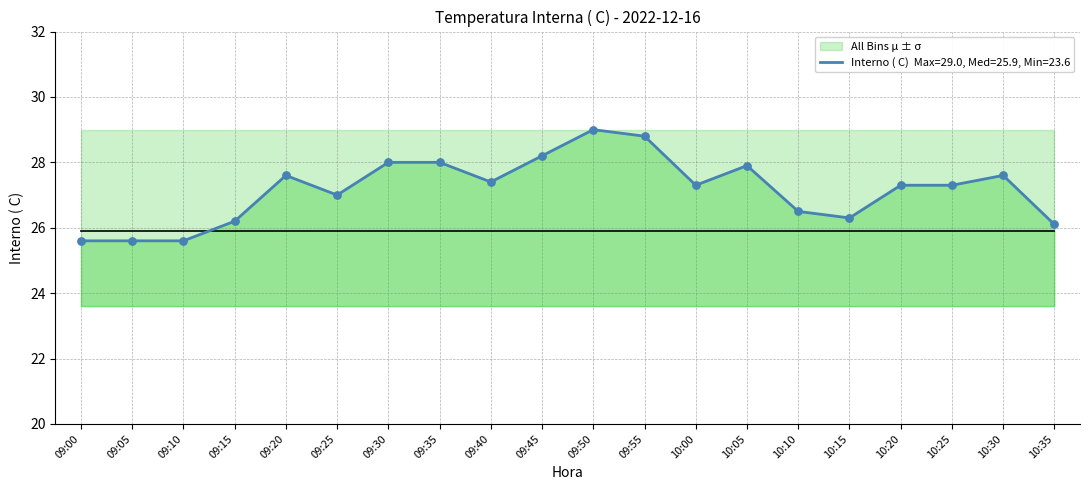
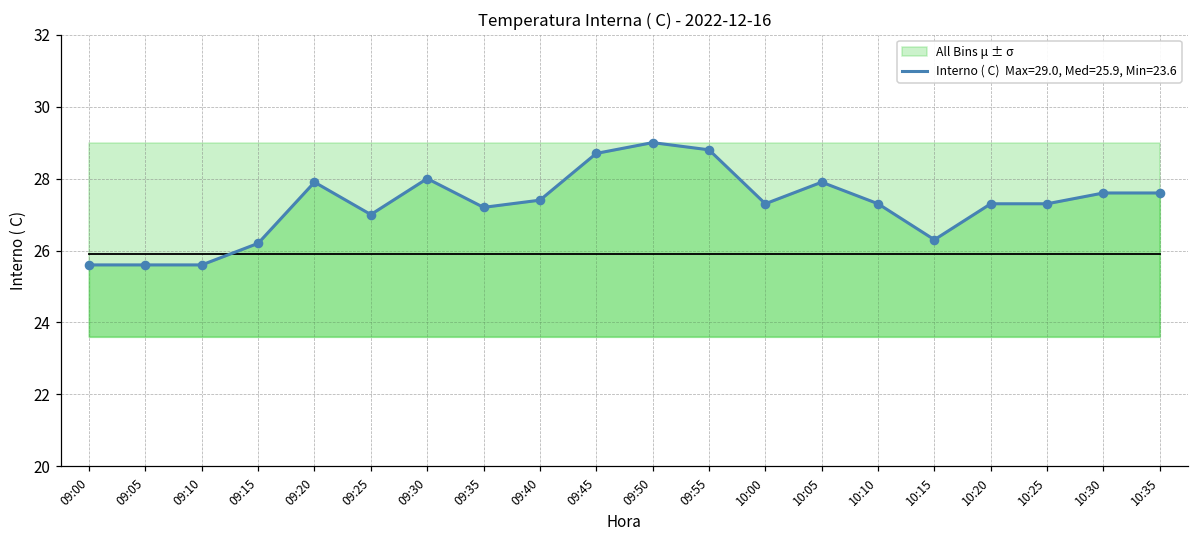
  {
    "All Bins μ ± σ": {
      "09:00": 29.0,
      "09:05": 29.0,
      "09:10": 29.0,
      "09:15": 29.0,
      "09:20": 29.0,
      "09:25": 29.0,
      "09:30": 29.0,
      "09:35": 29.0,
      "09:40": 29.0,
      "09:45": 29.0,
      "09:55": 29.0,
      "10:00": 29.0,
      "10:05": 29.0,
      "10:10": 29.0,
      "10:15": 29.0,
      "10:20": 29.0,
      "10:25": 29.0,
      "10:30": 29.0,
      "10:35": 29.0
    },
    "Interno ( C) Max=29.0, Med=25.9, Min=23.6": {
      "09:00": 25.6,
      "09:05": 25.6,
      "09:10": 25.6,
      "09:15": 26.2,
-     "09:20": 27.6,
+     "09:20": 27.9,
      "09:25": 27.0,
      "09:30": 28.0,
-     "09:35": 28.0,
+     "09:35": 27.2,
      "09:40": 27.4,
-     "09:45": 28.2,
+     "09:45": 28.7,
      "09:55": 28.8,
      "10:00": 27.3,
      "10:05": 27.9,
-     "10:10": 26.5,
+     "10:10": 27.3,
      "10:15": 26.3,
      "10:20": 27.3,
      "10:25": 27.3,
      "10:30": 27.6,
-     "10:35": 26.1
+     "10:35": 27.6
    }
  }
